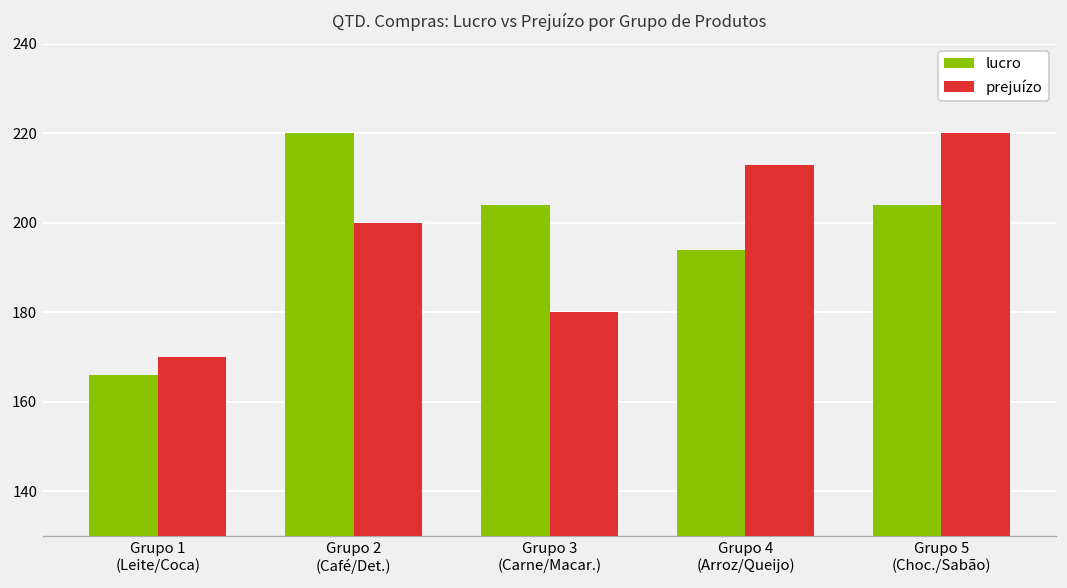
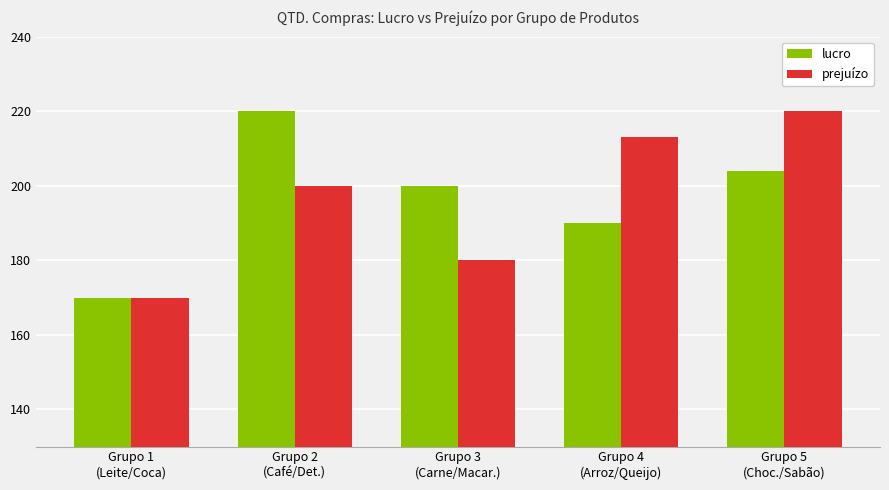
  {
    "lucro": {
-     "Grupo 1 (Leite/Coca)": 166,
+     "Grupo 1 (Leite/Coca)": 170,
      "Grupo 2 (Café/Det.)": 220,
-     "Grupo 3 (Carne/Macar.)": 204,
-     "Grupo 4 (Arroz/Queijo)": 194,
+     "Grupo 3 (Carne/Macar.)": 200,
+     "Grupo 4 (Arroz/Queijo)": 190,
      "Grupo 5 (Choc./Sabão)": 204
    },
    "prejuízo": {
      "Grupo 1 (Leite/Coca)": 170,
      "Grupo 2 (Café/Det.)": 200,
      "Grupo 3 (Carne/Macar.)": 180,
      "Grupo 4 (Arroz/Queijo)": 213,
      "Grupo 5 (Choc./Sabão)": 220
    }
  }
